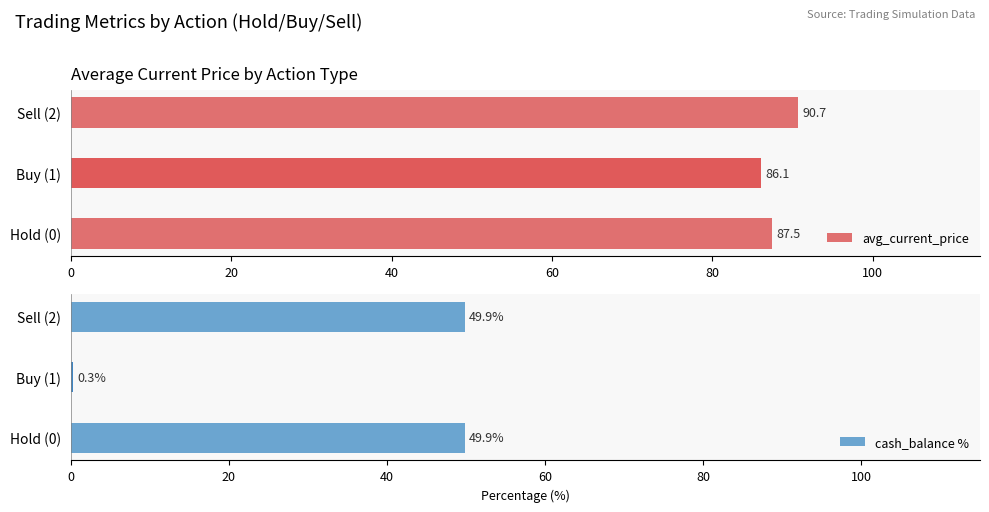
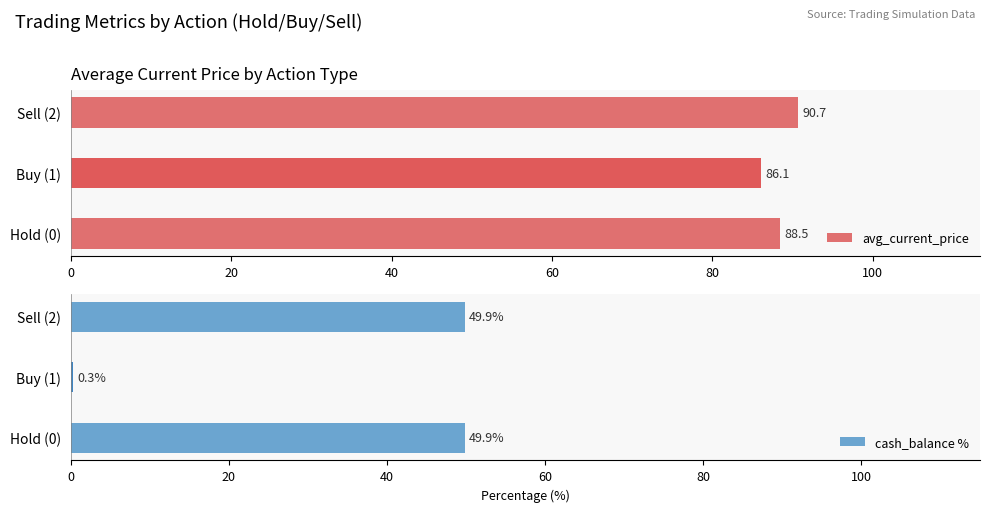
  {
    "Average Current Price by Action Type": {
      "Sell (2)": 90.7,
      "Buy (1)": 86.1,
-     "Hold (0)": 87.5
+     "Hold (0)": 88.5
    }
  }
